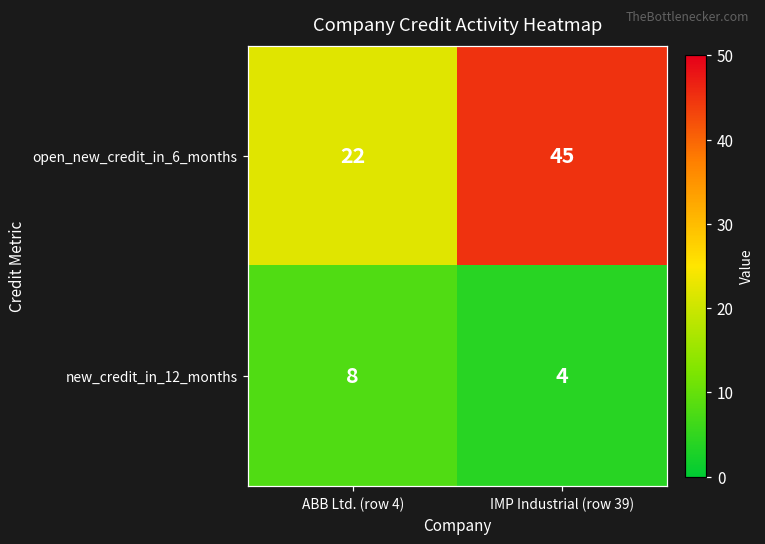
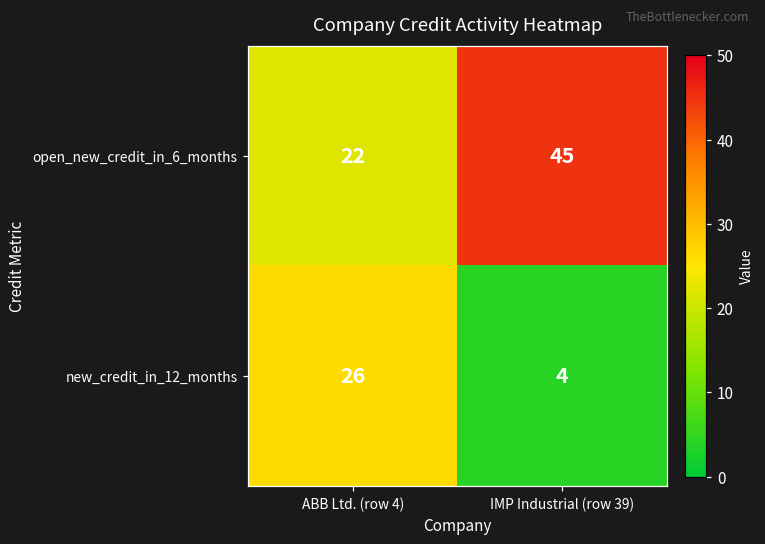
  {
    "open_new_credit_in_6_months": {
      "ABB Ltd. (row 4)": 22,
      "IMP Industrial (row 39)": 45
    },
    "new_credit_in_12_months": {
-     "ABB Ltd. (row 4)": 8,
+     "ABB Ltd. (row 4)": 26,
      "IMP Industrial (row 39)": 4
    }
  }
